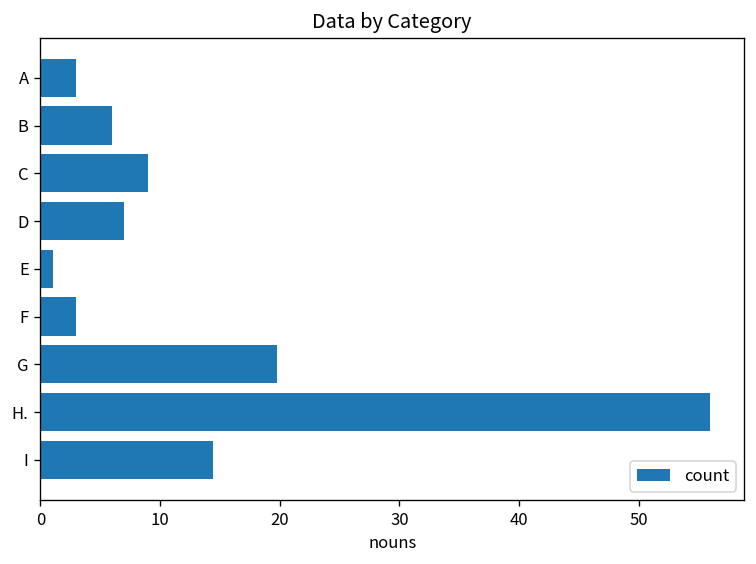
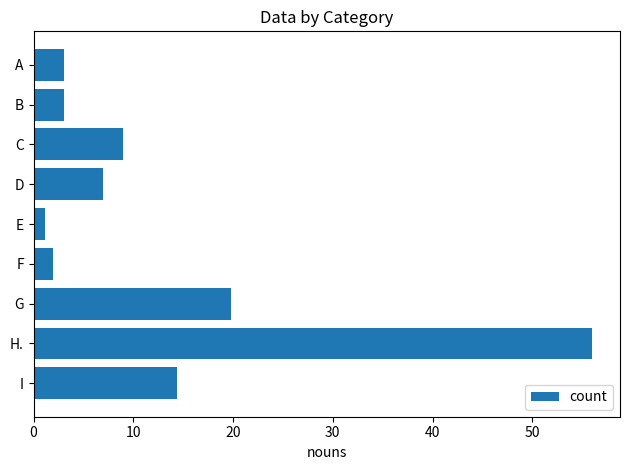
  {
    "A": 3,
-   "B": 6,
+   "B": 3,
    "C": 9,
    "D": 7,
    "E": 1,
-   "F": 3,
+   "F": 2,
    "G": 20,
    "H.": 56,
    "I": 14
  }
